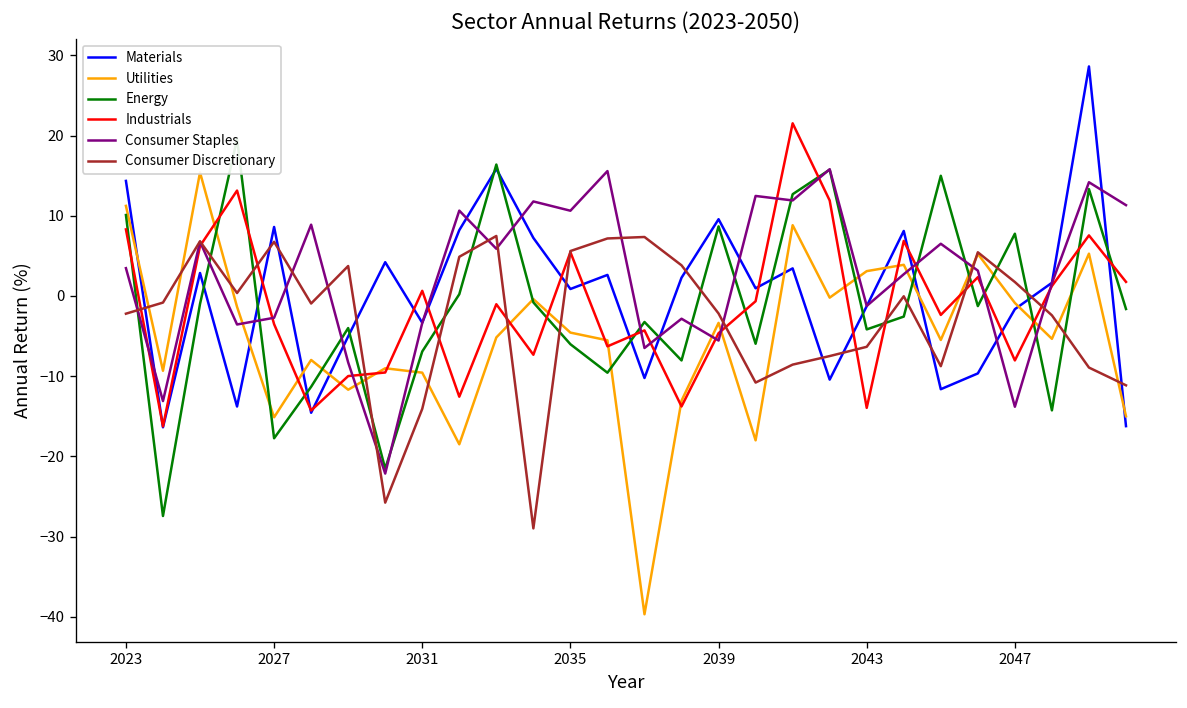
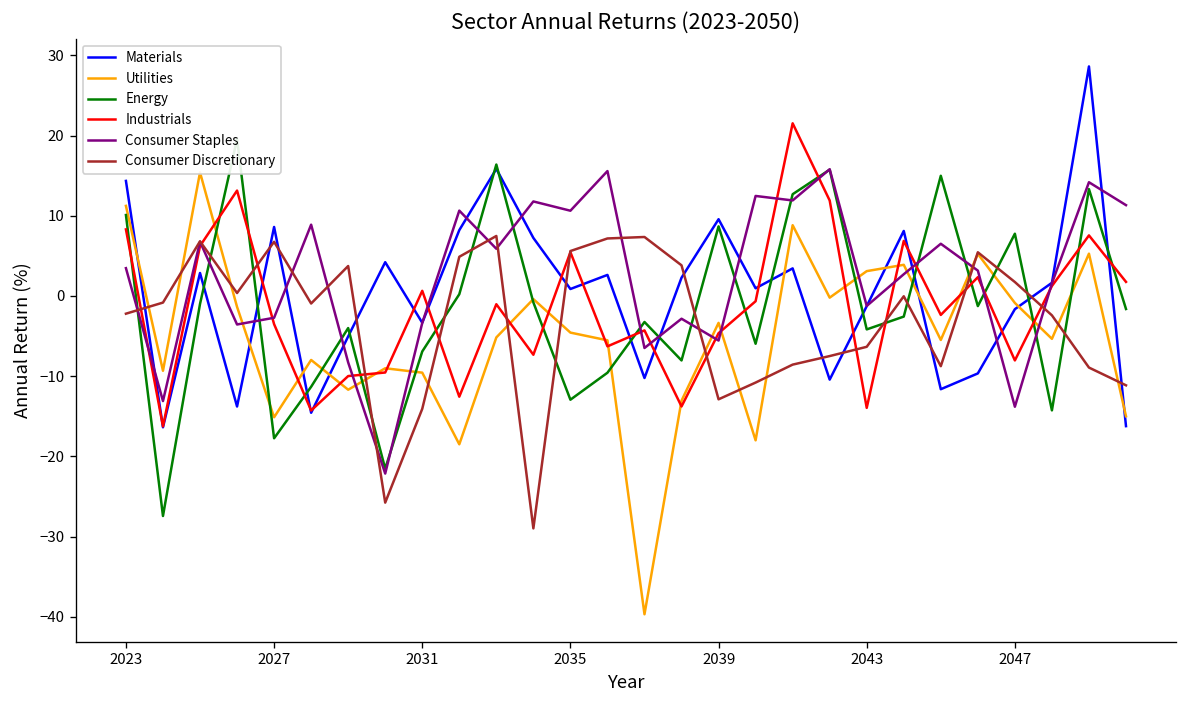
  {
    "Materials": {
      "2023": 14,
      "2027": 9,
      "2035": 1,
      "2039": 10,
      "2047": -2
    },
    "Utilities": {
      "2023": 11,
      "2027": -15,
      "2031": -10,
      "2035": -5,
      "2039": -3,
      "2043": 3,
      "2047": -1
    },
    "Energy": {
      "2023": 10,
      "2027": -18,
      "2031": -7,
-     "2035": -6,
+     "2035": -13,
      "2039": 9,
      "2043": -4,
      "2047": 8
    },
    "Industrials": {
      "2023": 8,
      "2027": -4,
      "2031": 1,
      "2039": -5,
      "2043": -14,
      "2047": -8
    },
    "Consumer Staples": {
      "2023": 3,
      "2027": -3,
      "2035": 11,
      "2039": -6,
      "2047": -14
    },
    "Consumer Discretionary": {
      "2023": -2,
      "2027": 7,
      "2031": -14,
-     "2039": -2,
+     "2039": -13,
      "2043": -6,
      "2047": 2
    }
  }
